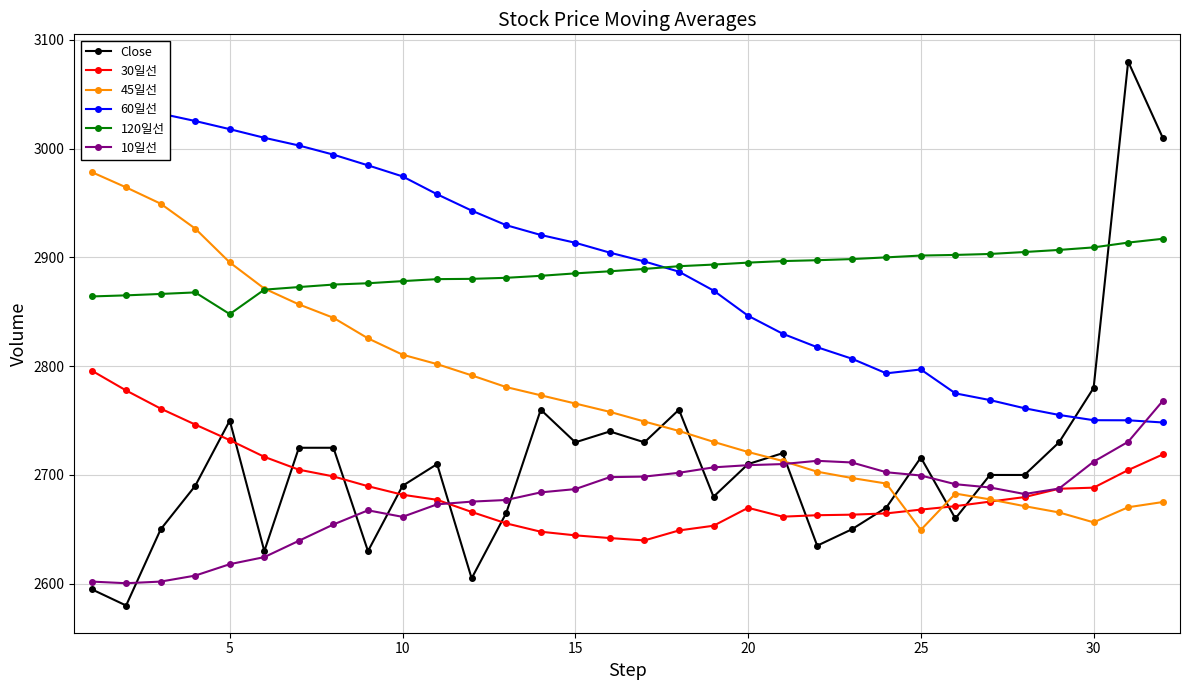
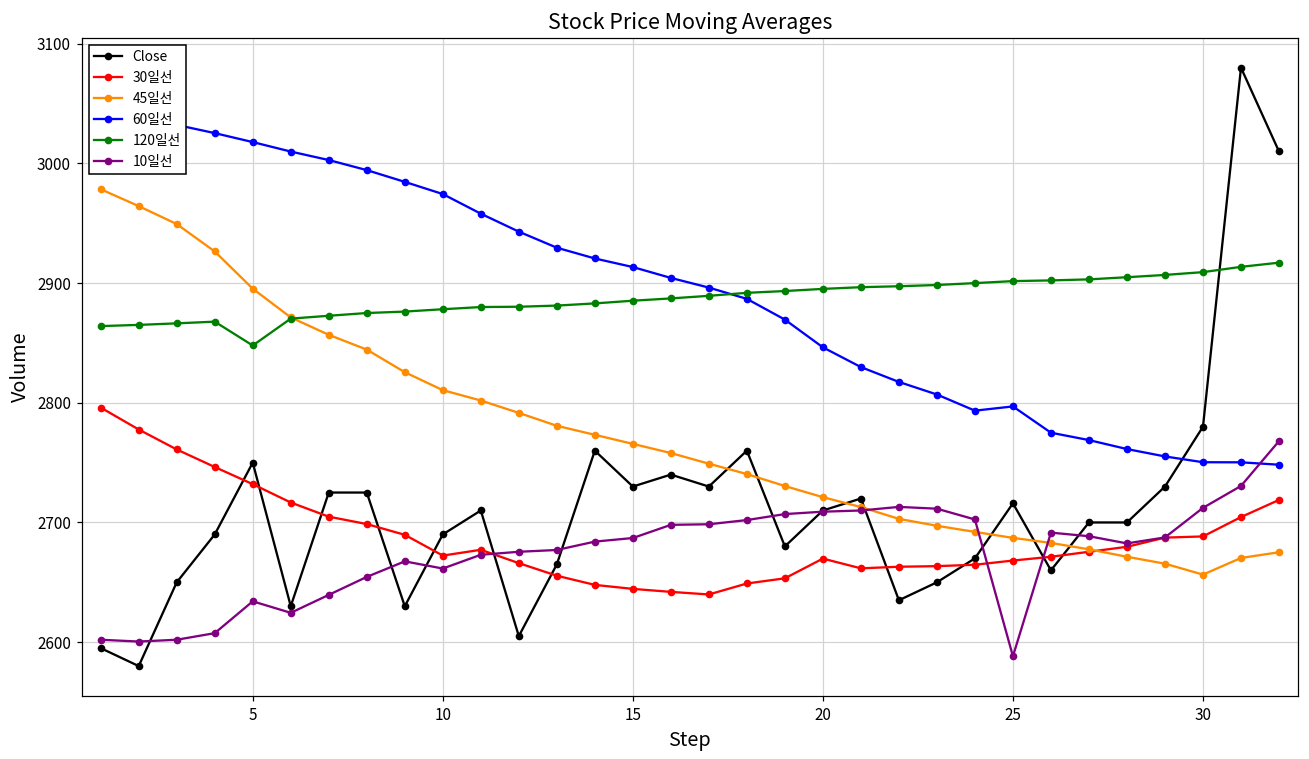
  {
    "Close": {
      "5": 2750,
      "10": 2690,
      "15": 2730,
      "25": 2716,
      "30": 2780
    },
    "30일선": {
      "5": 2732,
-     "10": 2682,
+     "10": 2672,
      "15": 2645,
      "20": 2670,
      "25": 2668,
      "30": 2688
    },
    "45일선": {
      "5": 2895,
      "10": 2811,
      "15": 2766,
      "20": 2721,
-     "25": 2650,
+     "25": 2687,
      "30": 2656
    },
    "60일선": {
      "5": 3018,
      "10": 2974,
      "15": 2913,
      "20": 2846,
      "25": 2797,
      "30": 2750
    },
    "120일선": {
      "5": 2848,
      "10": 2878,
      "15": 2885,
      "20": 2895,
      "25": 2902,
      "30": 2909
    },
    "10일선": {
-     "5": 2618,
+     "5": 2634,
      "10": 2662,
      "15": 2687,
-     "25": 2700,
+     "25": 2588,
      "30": 2712
    }
  }
